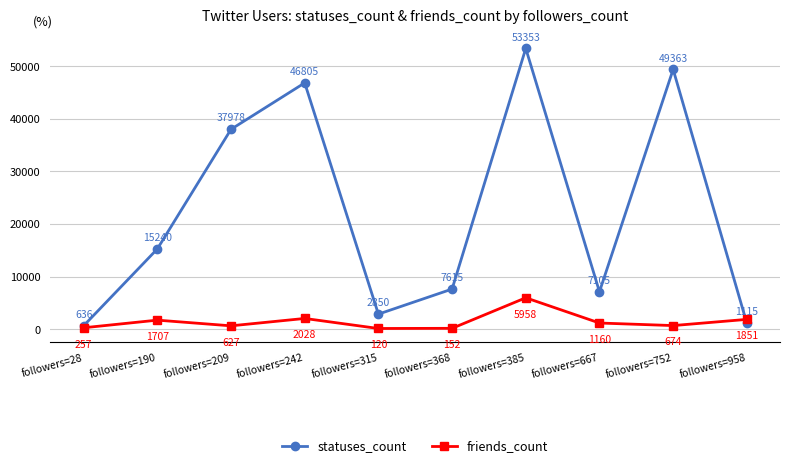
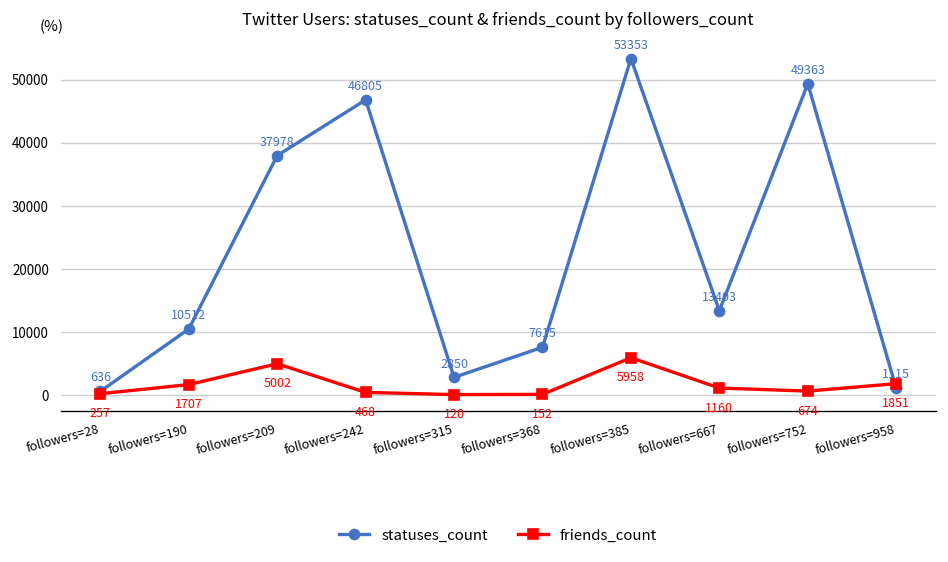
  {
    "statuses_count": {
-     "followers=190": 15240,
+     "followers=190": 10512,
      "followers=209": 37978,
      "followers=242": 46805,
      "followers=315": 2850,
      "followers=368": 7615,
      "followers=385": 53353,
-     "followers=667": 7105,
+     "followers=667": 13403,
      "followers=752": 49363,
      "followers=958": 1115
    },
    "friends_count": {
      "followers=190": 1707,
-     "followers=209": 627,
-     "followers=242": 2028,
+     "followers=209": 5002,
+     "followers=242": 468,
      "followers=315": 120,
      "followers=368": 152,
      "followers=385": 5958,
      "followers=667": 1160,
      "followers=752": 674,
      "followers=958": 1851
    }
  }
